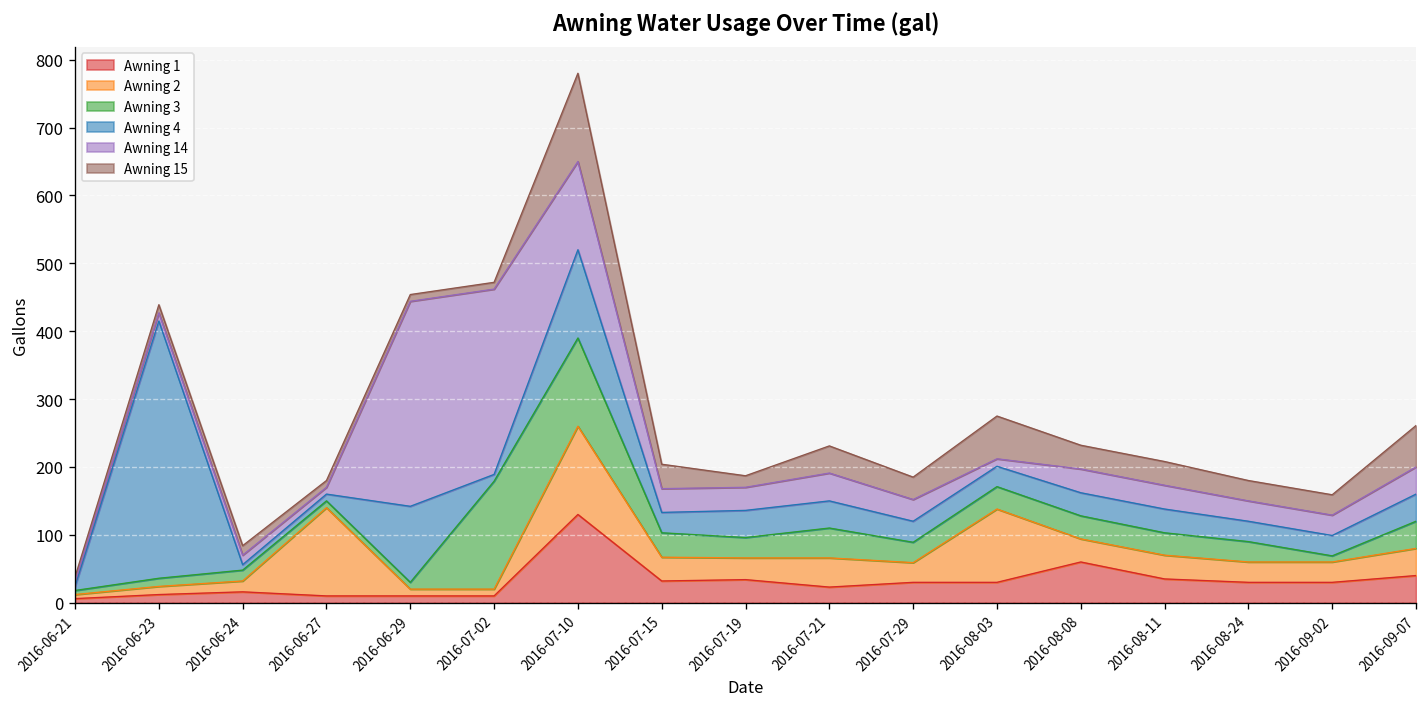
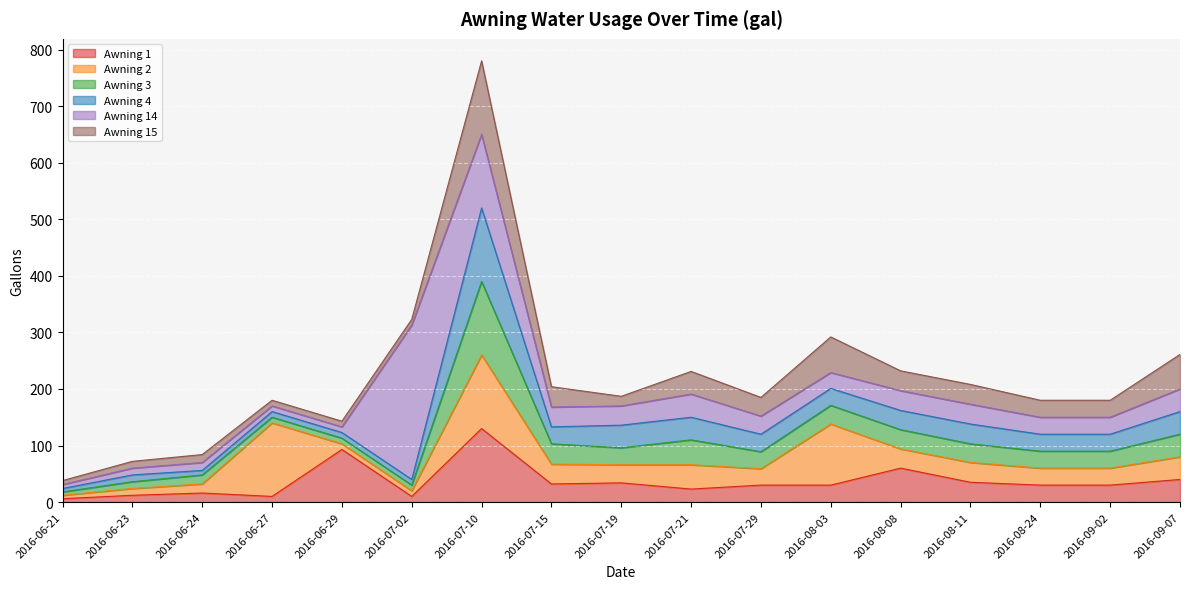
  {
    "Awning 1": {
      "2016-06-21": 10,
      "2016-06-23": 10,
      "2016-06-24": 20,
      "2016-06-27": 10,
-     "2016-06-29": 10,
+     "2016-06-29": 90,
      "2016-07-02": 10,
      "2016-07-10": 130,
      "2016-07-15": 30,
      "2016-07-19": 30,
      "2016-07-21": 20,
      "2016-07-29": 30,
      "2016-08-03": 30,
      "2016-08-08": 60,
      "2016-08-11": 40,
      "2016-08-24": 30,
      "2016-09-02": 30,
      "2016-09-07": 40
    },
    "Awning 2": {
      "2016-06-21": 10,
      "2016-06-23": 10,
      "2016-06-24": 20,
      "2016-06-27": 130,
      "2016-06-29": 10,
      "2016-07-02": 10,
      "2016-07-10": 130,
      "2016-07-15": 40,
      "2016-07-19": 30,
      "2016-07-21": 40,
      "2016-07-29": 30,
      "2016-08-03": 110,
      "2016-08-08": 30,
      "2016-08-11": 40,
      "2016-08-24": 30,
      "2016-09-02": 30,
      "2016-09-07": 40
    },
    "Awning 3": {
      "2016-06-21": 10,
      "2016-06-23": 10,
      "2016-06-24": 20,
      "2016-06-27": 10,
      "2016-06-29": 10,
-     "2016-07-02": 160,
+     "2016-07-02": 10,
      "2016-07-10": 130,
      "2016-07-15": 40,
      "2016-07-19": 30,
      "2016-07-21": 40,
      "2016-07-29": 30,
      "2016-08-03": 30,
      "2016-08-08": 30,
      "2016-08-11": 30,
      "2016-08-24": 30,
-     "2016-09-02": 10,
+     "2016-09-02": 30,
      "2016-09-07": 40
    },
    "Awning 4": {
      "2016-06-21": 10,
-     "2016-06-23": 380,
+     "2016-06-23": 10,
      "2016-06-24": 10,
      "2016-06-27": 10,
-     "2016-06-29": 110,
+     "2016-06-29": 10,
      "2016-07-02": 10,
      "2016-07-10": 130,
      "2016-07-15": 30,
      "2016-07-19": 40,
      "2016-07-21": 40,
      "2016-07-29": 30,
      "2016-08-03": 30,
      "2016-08-08": 30,
      "2016-08-11": 40,
      "2016-08-24": 30,
      "2016-09-02": 30,
      "2016-09-07": 40
    },
    "Awning 14": {
      "2016-06-21": 10,
      "2016-06-23": 10,
      "2016-06-24": 10,
      "2016-06-27": 10,
-     "2016-06-29": 300,
+     "2016-06-29": 10,
      "2016-07-02": 270,
      "2016-07-10": 130,
      "2016-07-15": 40,
      "2016-07-19": 30,
      "2016-07-21": 40,
      "2016-07-29": 30,
-     "2016-08-03": 10,
+     "2016-08-03": 30,
      "2016-08-08": 40,
      "2016-08-11": 40,
      "2016-08-24": 30,
      "2016-09-02": 30,
      "2016-09-07": 40
    },
    "Awning 15": {
      "2016-06-21": 10,
      "2016-06-23": 10,
      "2016-06-24": 10,
      "2016-06-27": 10,
      "2016-06-29": 10,
      "2016-07-02": 10,
      "2016-07-10": 130,
      "2016-07-15": 40,
      "2016-07-19": 20,
      "2016-07-21": 40,
      "2016-07-29": 30,
      "2016-08-03": 60,
      "2016-08-08": 40,
      "2016-08-11": 40,
      "2016-08-24": 30,
      "2016-09-02": 30,
      "2016-09-07": 60
    }
  }
